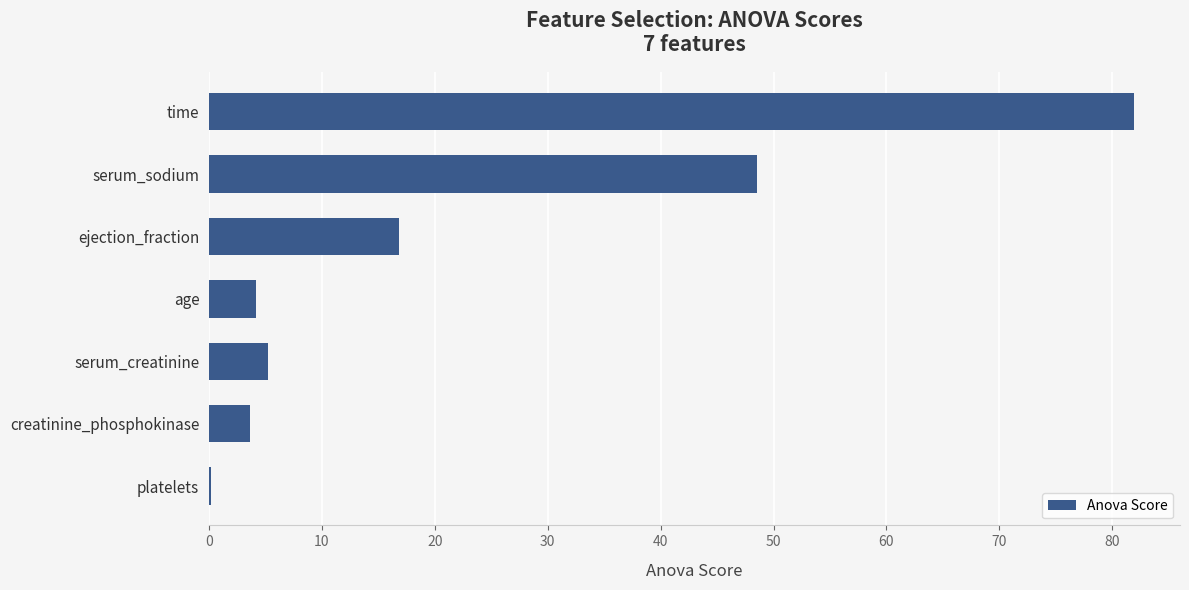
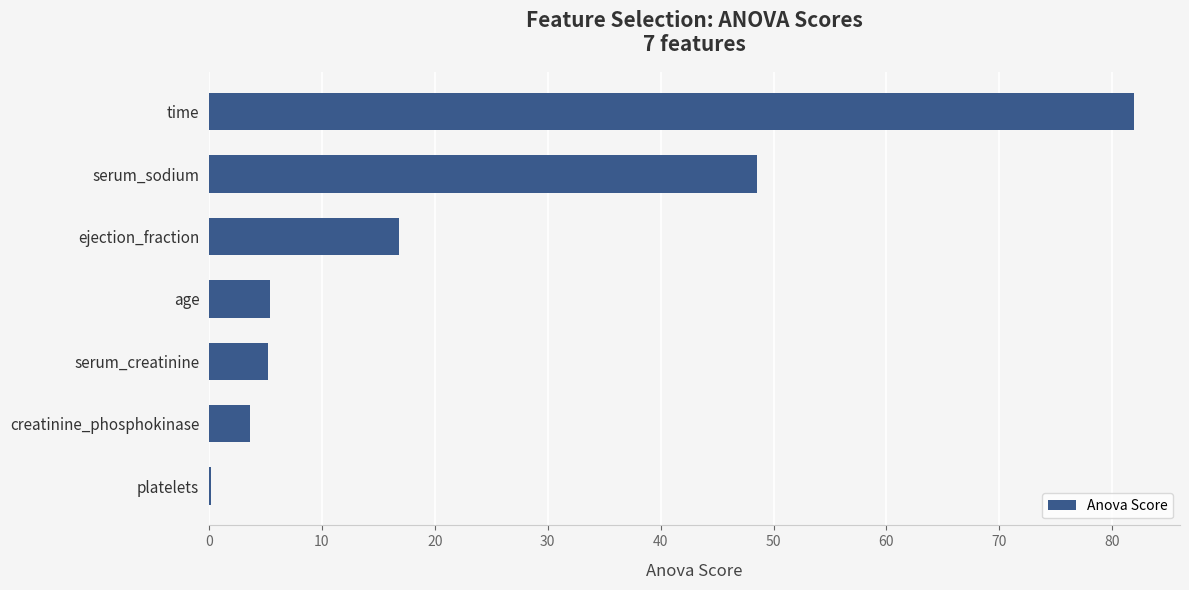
  {
    "time": 81.9,
    "serum_sodium": 48.6,
    "ejection_fraction": 16.8,
-   "age": 4.1,
+   "age": 5.4,
    "serum_creatinine": 5.2,
    "creatinine_phosphokinase": 3.6
  }
